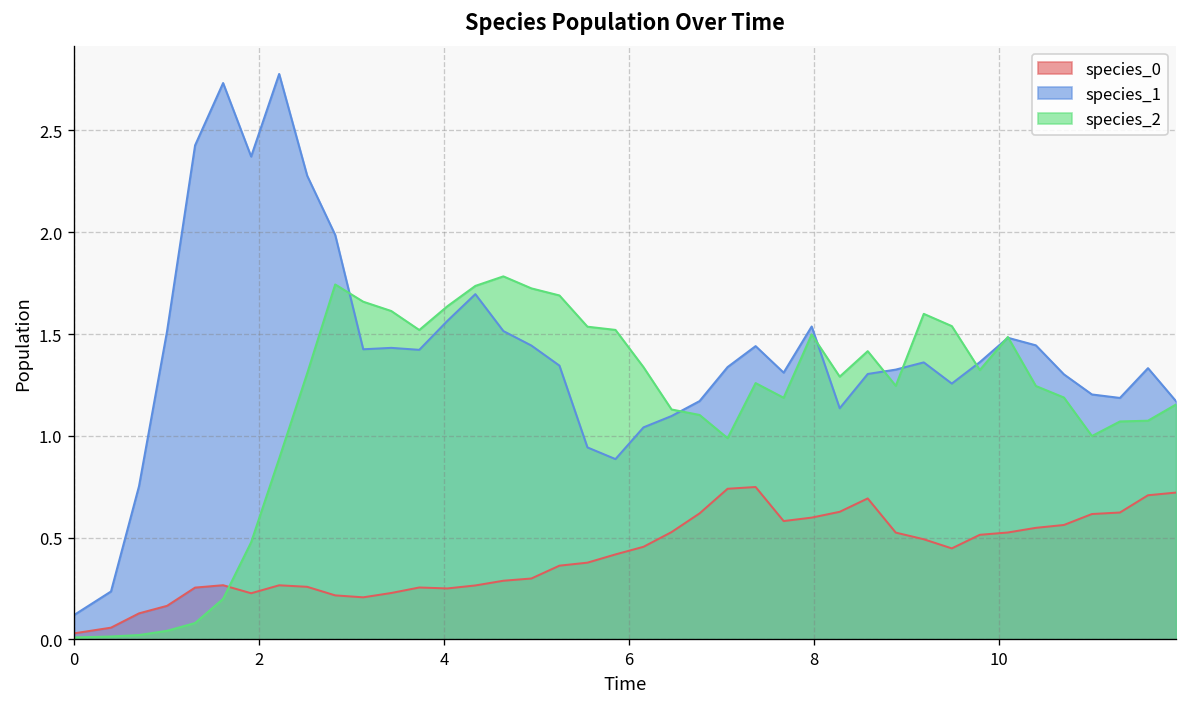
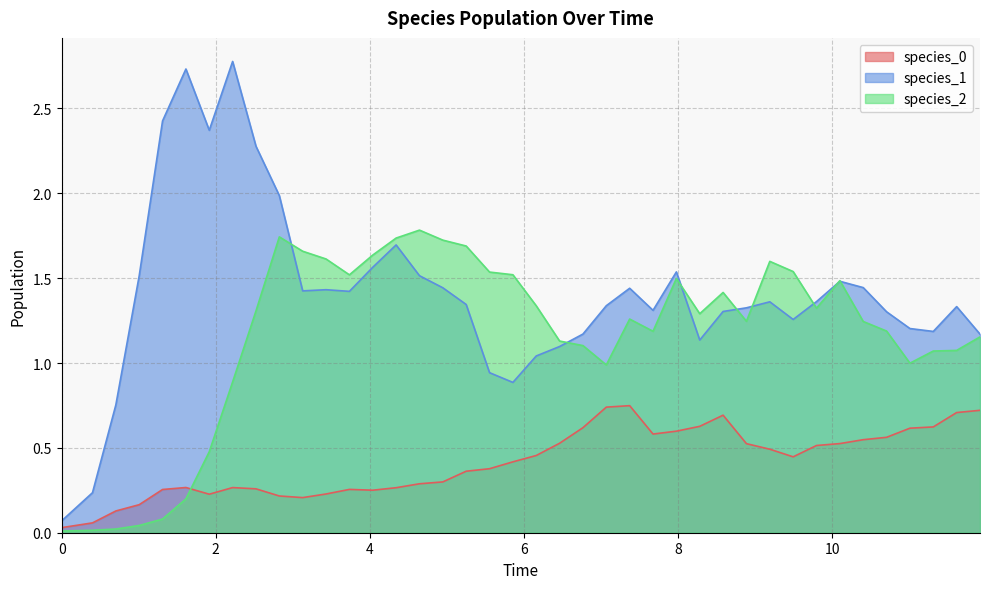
  {
    "species_0": {
      "0": 0.03
    },
    "species_1": {
-     "0": 0.12
+     "0": 0.07
    },
    "species_2": {
      "0": 0.01
    }
  }
